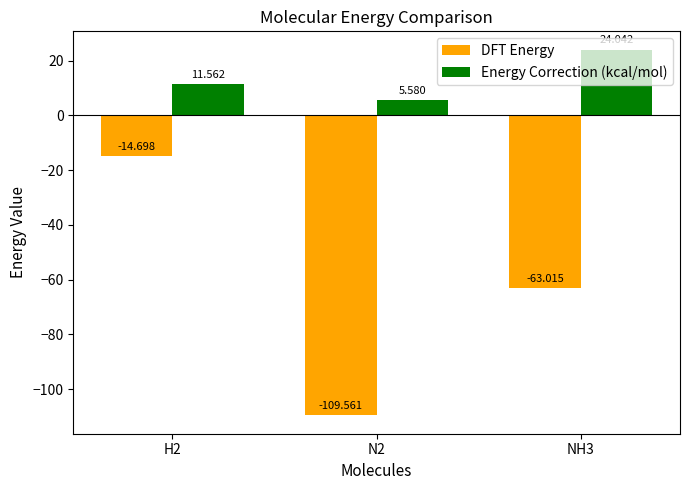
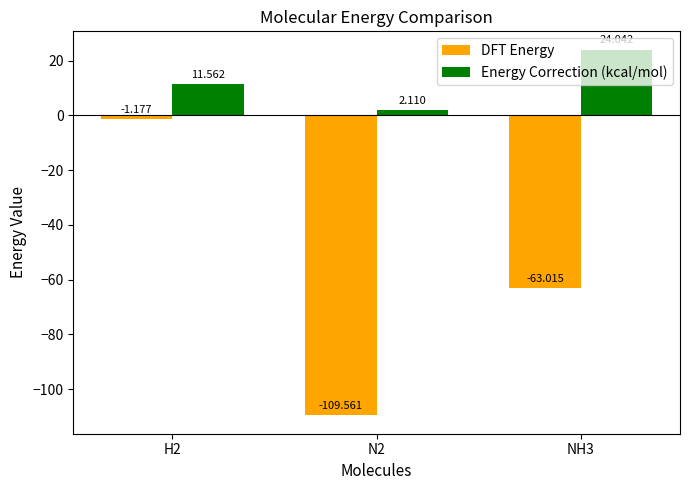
  {
    "DFT Energy": {
-     "H2": -14.698,
+     "H2": -1.177,
      "N2": -109.561,
      "NH3": -63.015
    },
    "Energy Correction (kcal/mol)": {
      "H2": 11.562,
-     "N2": 5.580
+     "N2": 2.110
    }
  }
